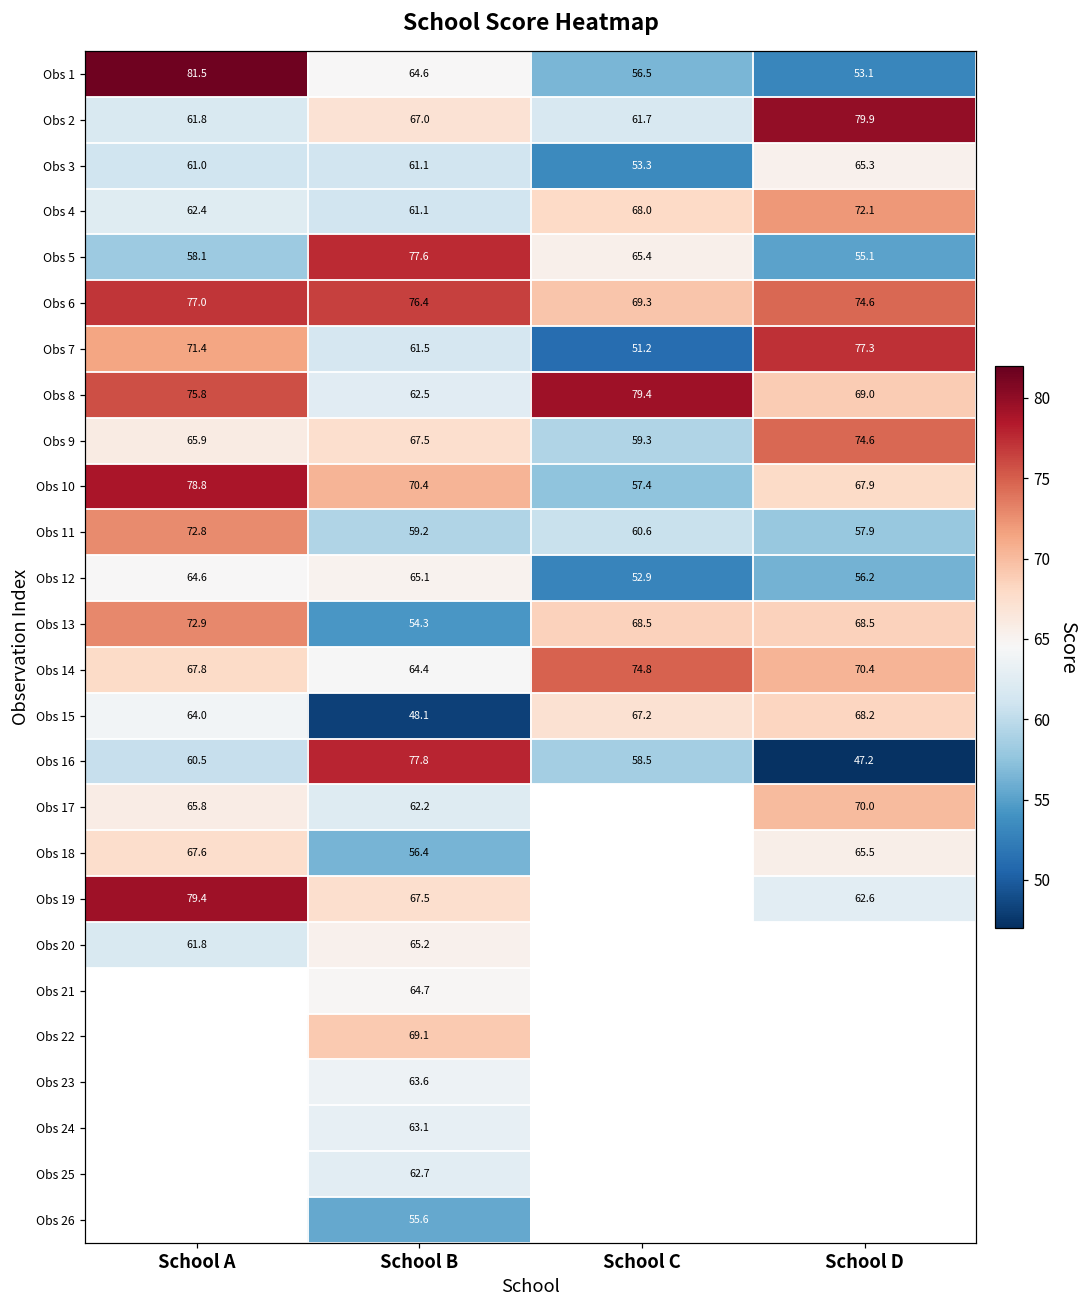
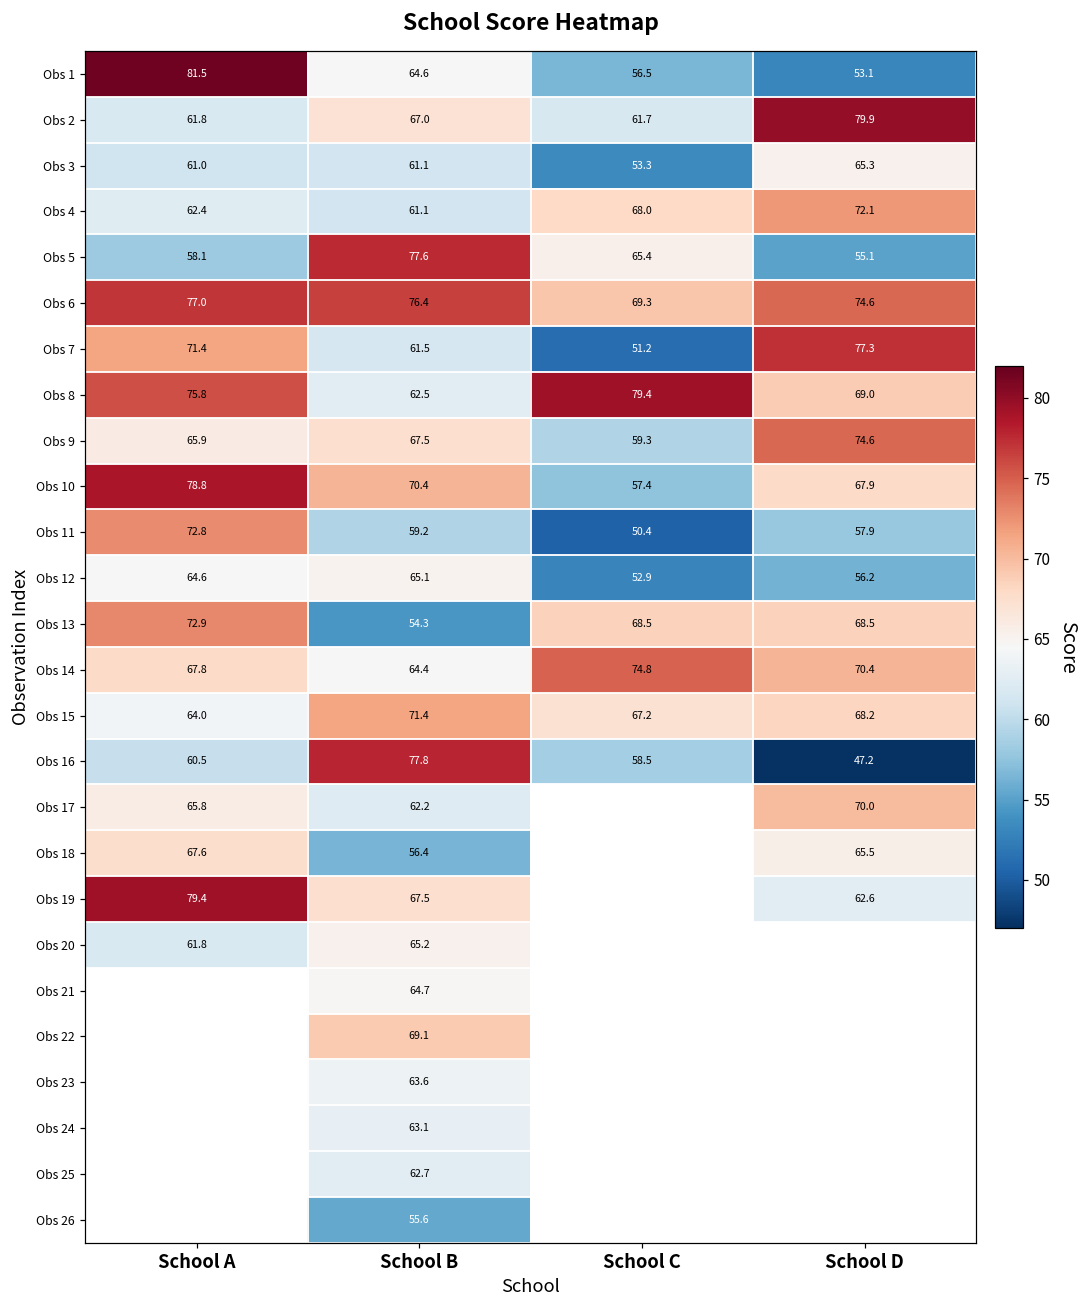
  {
    "Obs 1": {
      "School A": 81.5,
      "School B": 64.6,
      "School C": 56.5,
      "School D": 53.1
    },
    "Obs 2": {
      "School A": 61.8,
      "School B": 67.0,
      "School C": 61.7,
      "School D": 79.9
    },
    "Obs 3": {
      "School A": 61.0,
      "School B": 61.1,
      "School C": 53.3,
      "School D": 65.3
    },
    "Obs 4": {
      "School A": 62.4,
      "School B": 61.1,
      "School C": 68.0,
      "School D": 72.1
    },
    "Obs 5": {
      "School A": 58.1,
      "School B": 77.6,
      "School C": 65.4,
      "School D": 55.1
    },
    "Obs 6": {
      "School A": 77.0,
      "School B": 76.4,
      "School C": 69.3,
      "School D": 74.6
    },
    "Obs 7": {
      "School A": 71.4,
      "School B": 61.5,
      "School C": 51.2,
      "School D": 77.3
    },
    "Obs 8": {
      "School A": 75.8,
      "School B": 62.5,
      "School C": 79.4,
      "School D": 69.0
    },
    "Obs 9": {
      "School A": 65.9,
      "School B": 67.5,
      "School C": 59.3,
      "School D": 74.6
    },
    "Obs 10": {
      "School A": 78.8,
      "School B": 70.4,
      "School C": 57.4,
      "School D": 67.9
    },
    "Obs 11": {
      "School A": 72.8,
      "School B": 59.2,
-     "School C": 60.6,
+     "School C": 50.4,
      "School D": 57.9
    },
    "Obs 12": {
      "School A": 64.6,
      "School B": 65.1,
      "School C": 52.9,
      "School D": 56.2
    },
    "Obs 13": {
      "School A": 72.9,
      "School B": 54.3,
      "School C": 68.5,
      "School D": 68.5
    },
    "Obs 14": {
      "School A": 67.8,
      "School B": 64.4,
      "School C": 74.8,
      "School D": 70.4
    },
    "Obs 15": {
      "School A": 64.0,
-     "School B": 48.1,
+     "School B": 71.4,
      "School C": 67.2,
      "School D": 68.2
    },
    "Obs 16": {
      "School A": 60.5,
      "School B": 77.8,
      "School C": 58.5,
      "School D": 47.2
    },
    "Obs 17": {
      "School A": 65.8,
      "School B": 62.2,
      "School D": 70.0
    },
    "Obs 18": {
      "School A": 67.6,
      "School B": 56.4,
      "School D": 65.5
    },
    "Obs 19": {
      "School A": 79.4,
      "School B": 67.5,
      "School D": 62.6
    },
    "Obs 20": {
      "School A": 61.8,
      "School B": 65.2
    },
    "Obs 21": {
      "School B": 64.7
    },
    "Obs 22": {
      "School B": 69.1
    },
    "Obs 23": {
      "School B": 63.6
    },
    "Obs 24": {
      "School B": 63.1
    },
    "Obs 25": {
      "School B": 62.7
    },
    "Obs 26": {
      "School B": 55.6
    }
  }
